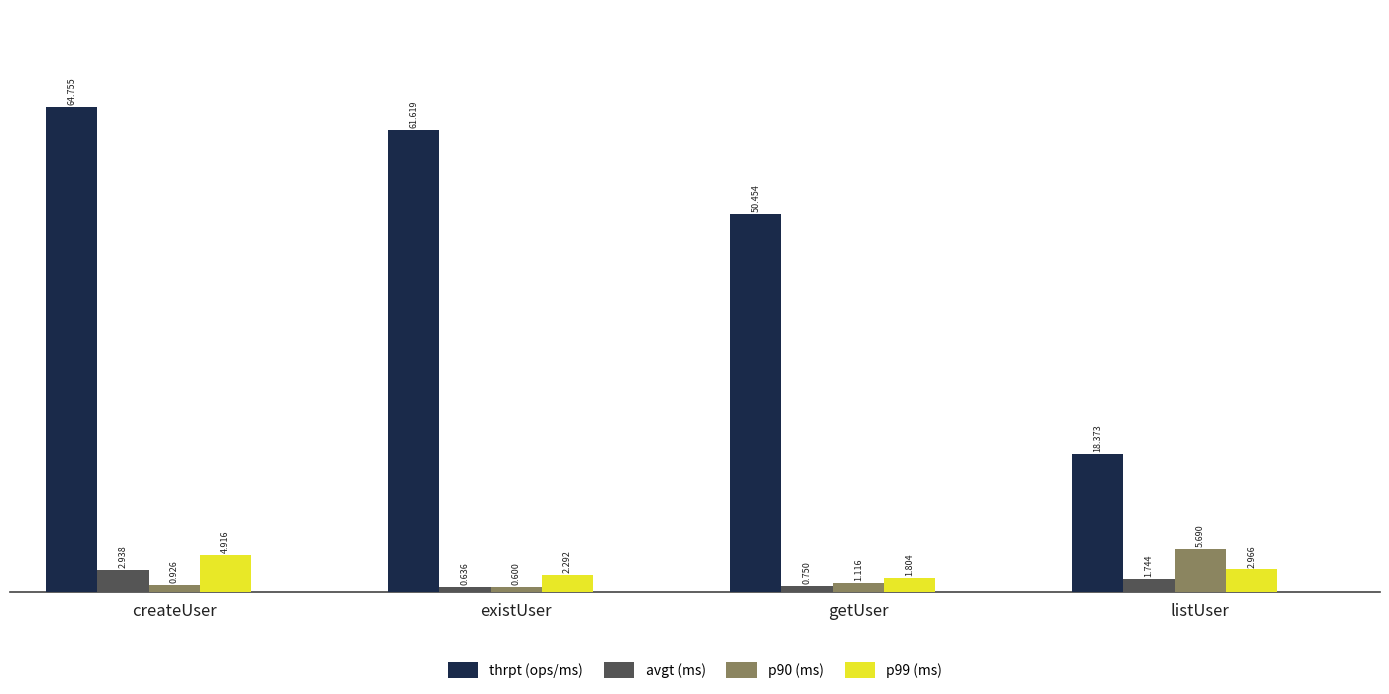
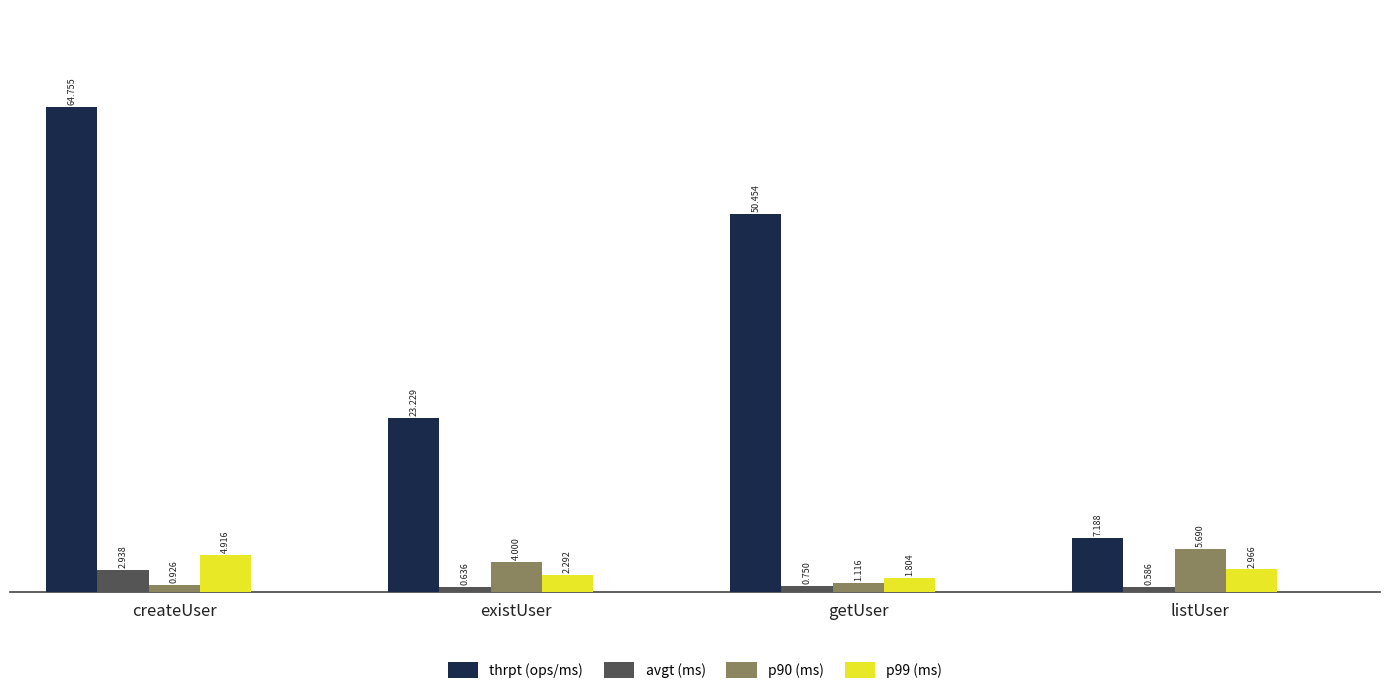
  {
    "thrpt (ops/ms)": {
      "createUser": 64.755,
-     "existUser": 61.619,
+     "existUser": 23.229,
      "getUser": 50.454,
-     "listUser": 18.373
+     "listUser": 7.188
    },
    "avgt (ms)": {
      "createUser": 2.938,
      "existUser": 0.636,
      "getUser": 0.750,
-     "listUser": 1.744
+     "listUser": 0.586
    },
    "p90 (ms)": {
      "createUser": 0.926,
-     "existUser": 0.600,
+     "existUser": 4.000,
      "getUser": 1.116,
      "listUser": 5.690
    },
    "p99 (ms)": {
      "createUser": 4.916,
      "existUser": 2.292,
      "getUser": 1.804,
      "listUser": 2.966
    }
  }
